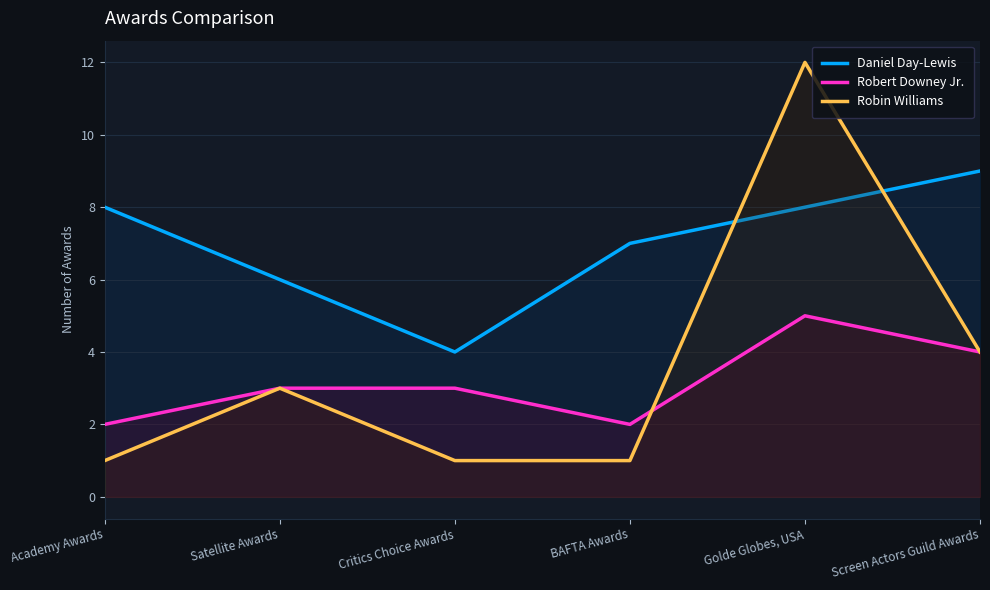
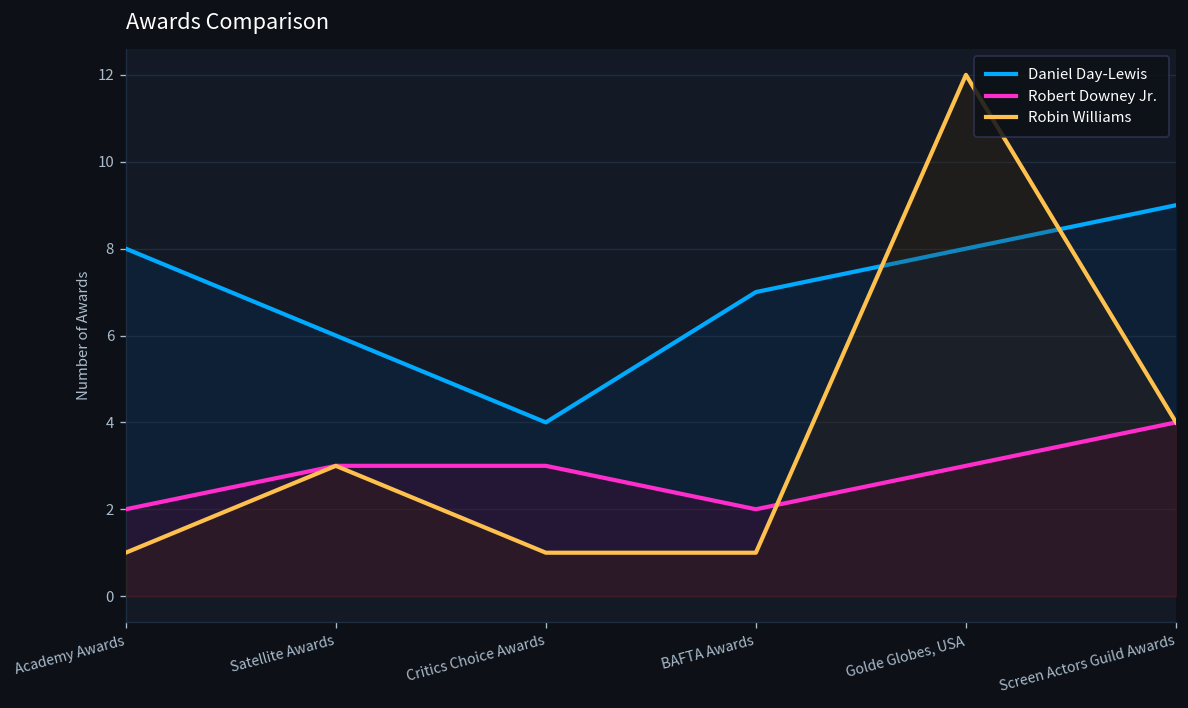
  {
    "Daniel Day-Lewis": {
      "Academy Awards": 8,
      "Satellite Awards": 6,
      "Critics Choice Awards": 4,
      "BAFTA Awards": 7,
      "Golde Globes, USA": 8,
      "Screen Actors Guild Awards": 9
    },
    "Robert Downey Jr.": {
      "Academy Awards": 2,
      "Critics Choice Awards": 3,
      "BAFTA Awards": 2,
-     "Golde Globes, USA": 5
+     "Golde Globes, USA": 3
    },
    "Robin Williams": {
      "Academy Awards": 1,
      "Critics Choice Awards": 1,
      "BAFTA Awards": 1,
      "Golde Globes, USA": 12
    }
  }
